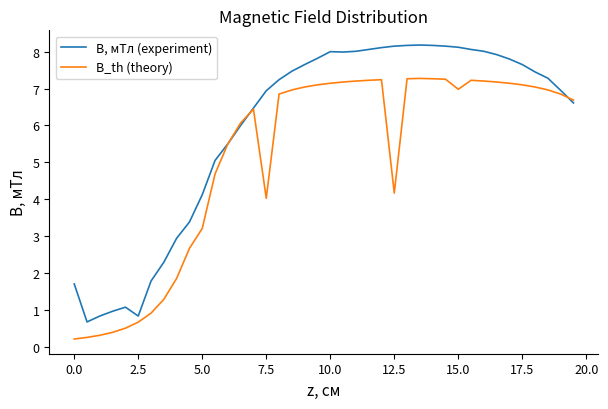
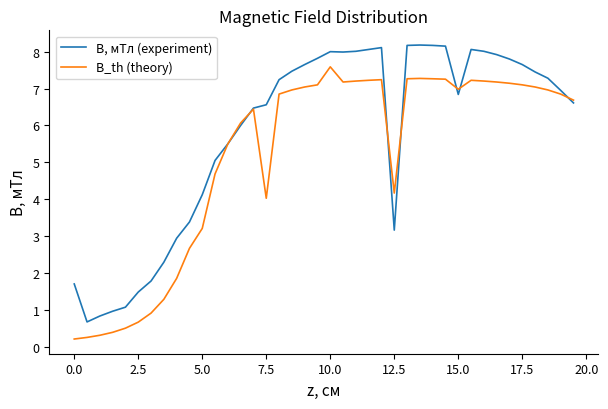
  {
    "B, мТл (experiment)": {
      "0.0": 1.7,
-     "2.5": 0.8,
+     "2.5": 1.5,
      "5.0": 4.1,
-     "7.5": 6.9,
+     "7.5": 6.6,
      "10.0": 8.0,
-     "12.5": 8.2,
-     "15.0": 8.1,
+     "12.5": 3.2,
+     "15.0": 6.8,
      "17.5": 7.7
    },
    "B_th (theory)": {
      "0.0": 0.2,
      "2.5": 0.7,
      "5.0": 3.2,
      "7.5": 4.0,
-     "10.0": 7.1,
+     "10.0": 7.6,
      "12.5": 4.2,
      "15.0": 7.0,
      "17.5": 7.1
    }
  }
